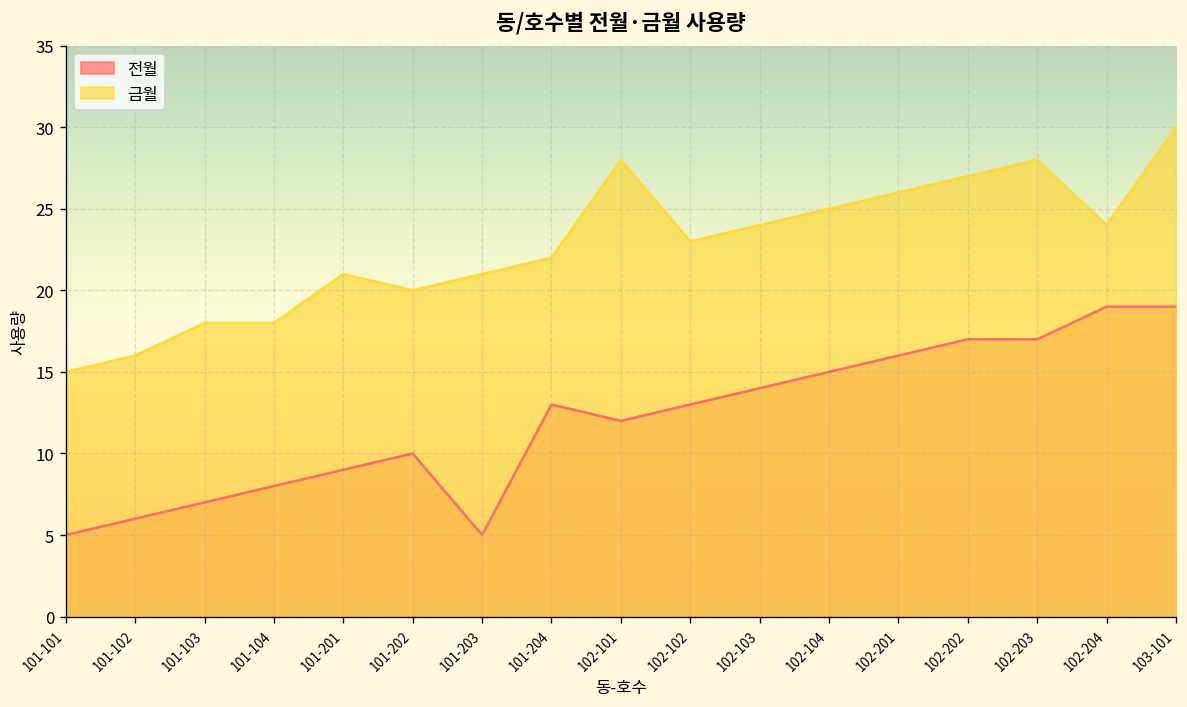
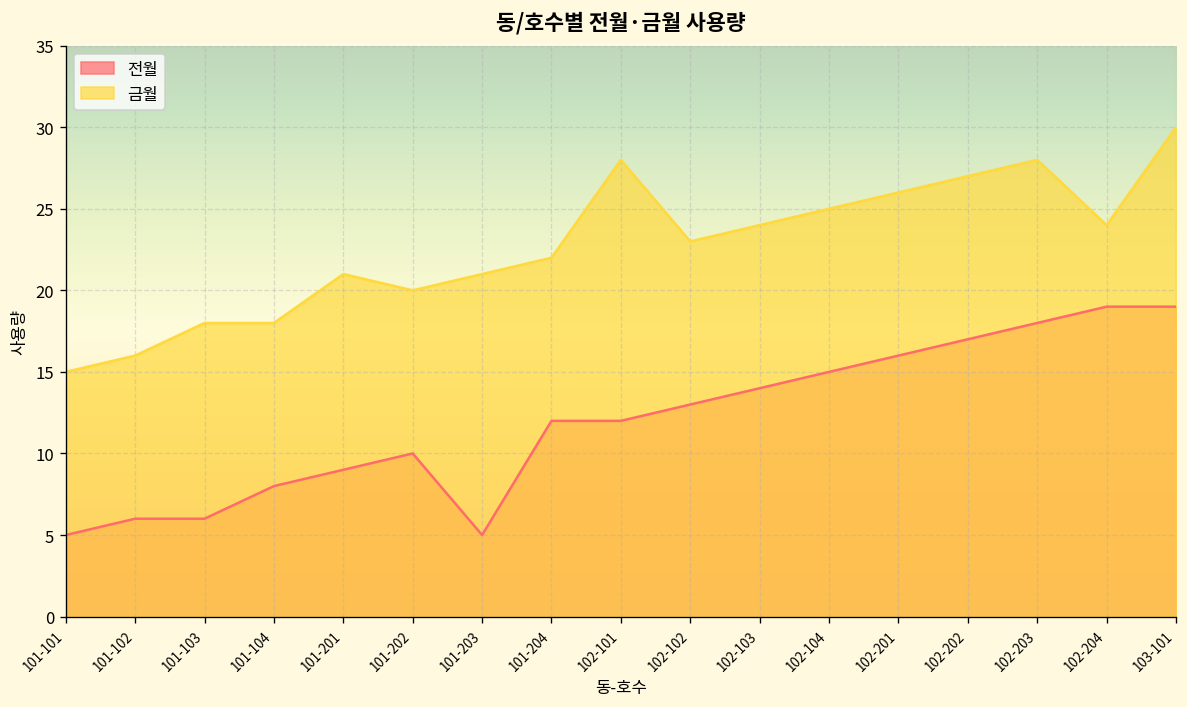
  {
    "전월": {
      "101-101": 5,
      "101-102": 6,
-     "101-103": 7,
+     "101-103": 6,
      "101-104": 8,
      "101-201": 9,
      "101-202": 10,
      "101-203": 5,
-     "101-204": 13,
+     "101-204": 12,
      "102-101": 12,
      "102-102": 13,
      "102-103": 14,
      "102-104": 15,
      "102-201": 16,
      "102-202": 17,
-     "102-203": 17,
+     "102-203": 18,
      "102-204": 19,
      "103-101": 19
    },
    "금월": {
      "101-101": 15,
      "101-102": 16,
      "101-103": 18,
      "101-104": 18,
      "101-201": 21,
      "101-202": 20,
      "101-203": 21,
      "101-204": 22,
      "102-101": 28,
      "102-102": 23,
      "102-103": 24,
      "102-104": 25,
      "102-201": 26,
      "102-202": 27,
      "102-203": 28,
      "102-204": 24,
      "103-101": 30
    }
  }
